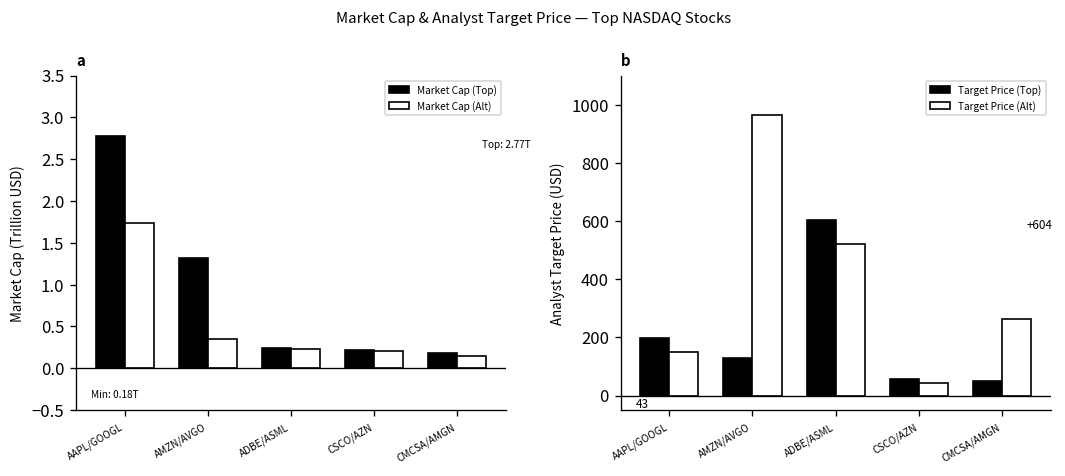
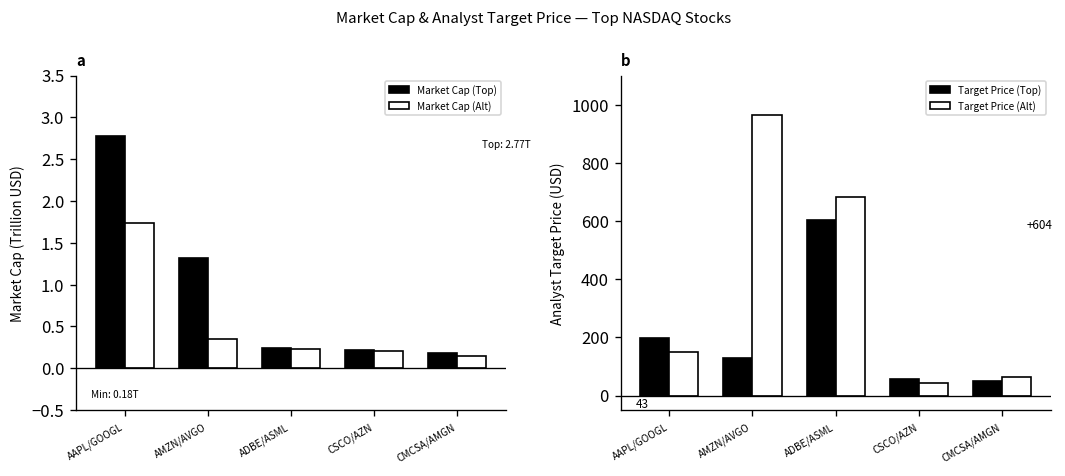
  {
    "a": {
      "Market Cap (Top)": {
        "AAPL/GOOGL": 2.8,
        "AMZN/AVGO": 1.3,
        "ADBE/ASML": 0.2,
        "CSCO/AZN": 0.2,
        "CMCSA/AMGN": 0.2
      },
      "Market Cap (Alt)": {
        "AAPL/GOOGL": 1.7,
        "AMZN/AVGO": 0.3,
        "ADBE/ASML": 0.2,
        "CSCO/AZN": 0.2,
        "CMCSA/AMGN": 0.1
      }
    },
    "b": {
      "Target Price (Top)": {
        "AAPL/GOOGL": 200,
        "AMZN/AVGO": 130,
        "ADBE/ASML": 600,
        "CSCO/AZN": 60,
        "CMCSA/AMGN": 50
      },
      "Target Price (Alt)": {
        "AAPL/GOOGL": 150,
        "AMZN/AVGO": 970,
-       "ADBE/ASML": 520,
+       "ADBE/ASML": 680,
        "CSCO/AZN": 40,
-       "CMCSA/AMGN": 260
+       "CMCSA/AMGN": 60
      }
    }
  }
